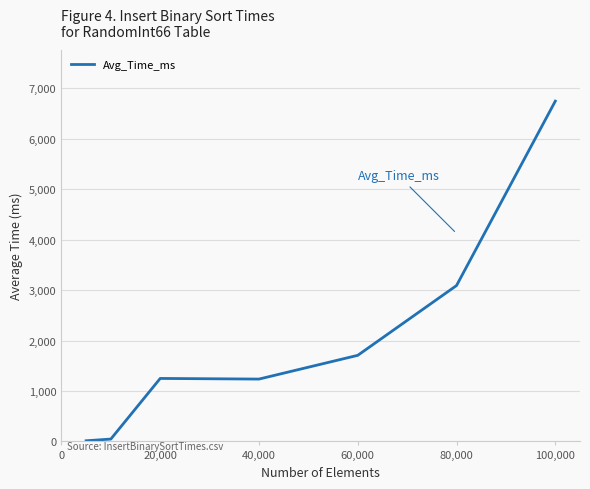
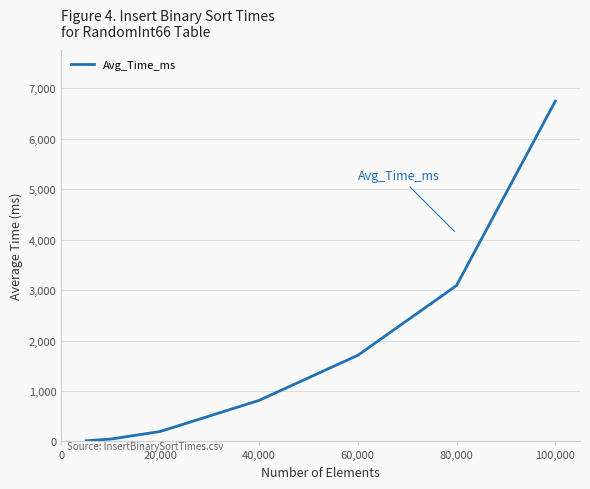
  {
-   "20,000": "1,200",
-   "40,000": "1,200",
+   "20,000": "200",
+   "40,000": "800",
    "60,000": "1,700",
    "80,000": "3,100",
    "100,000": "6,700"
  }
